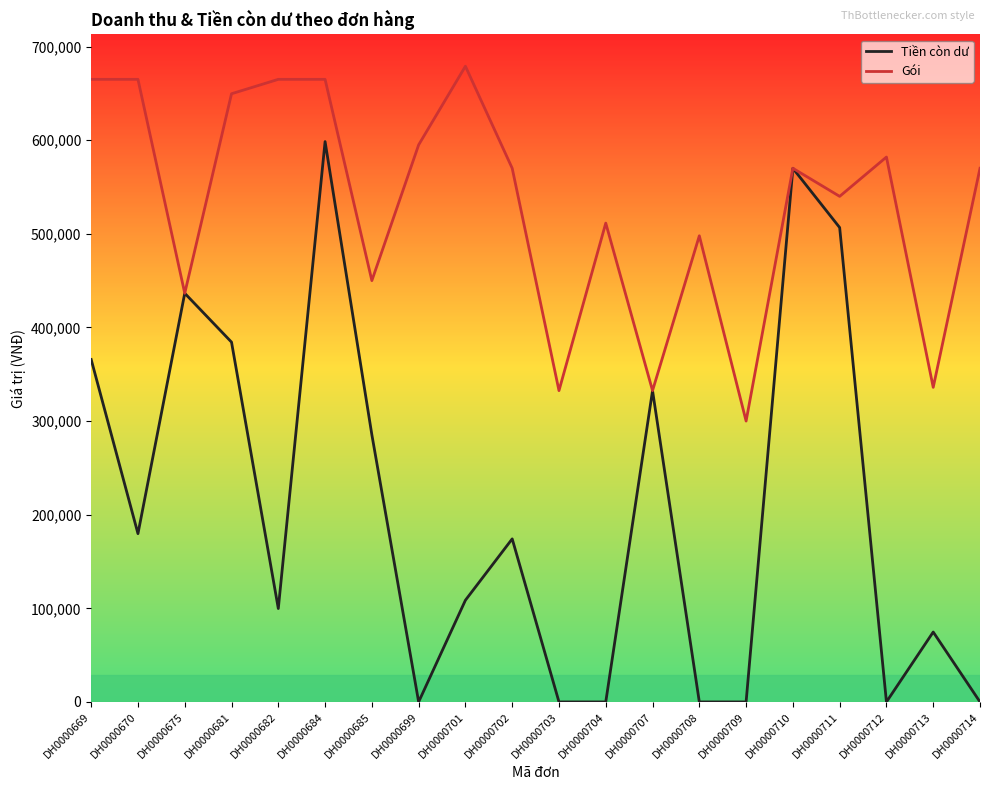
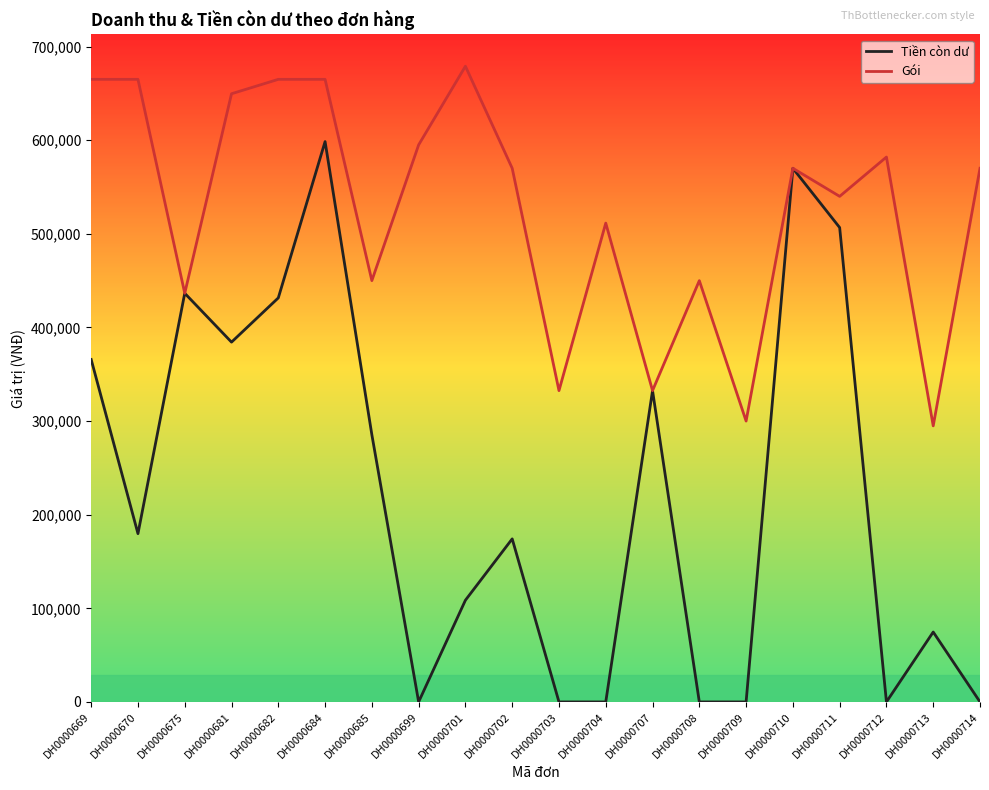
  {
    "Tiền còn dư": {
      "DH0000669": "370,000",
      "DH0000670": "180,000",
      "DH0000681": "380,000",
-     "DH0000682": "100,000",
+     "DH0000682": "430,000",
      "DH0000684": "600,000",
      "DH0000685": "290,000",
      "DH0000701": "110,000",
      "DH0000702": "170,000",
      "DH0000711": "510,000",
      "DH0000713": "70,000"
    },
    "Gói": {
      "DH0000669": "670,000",
      "DH0000670": "670,000",
      "DH0000681": "650,000",
      "DH0000682": "670,000",
      "DH0000684": "670,000",
      "DH0000685": "450,000",
      "DH0000699": "600,000",
      "DH0000701": "680,000",
      "DH0000702": "570,000",
      "DH0000703": "330,000",
      "DH0000704": "510,000",
-     "DH0000708": "500,000",
+     "DH0000708": "450,000",
      "DH0000709": "300,000",
      "DH0000711": "540,000",
      "DH0000712": "580,000",
-     "DH0000713": "340,000",
+     "DH0000713": "290,000",
      "DH0000714": "570,000"
    }
  }
